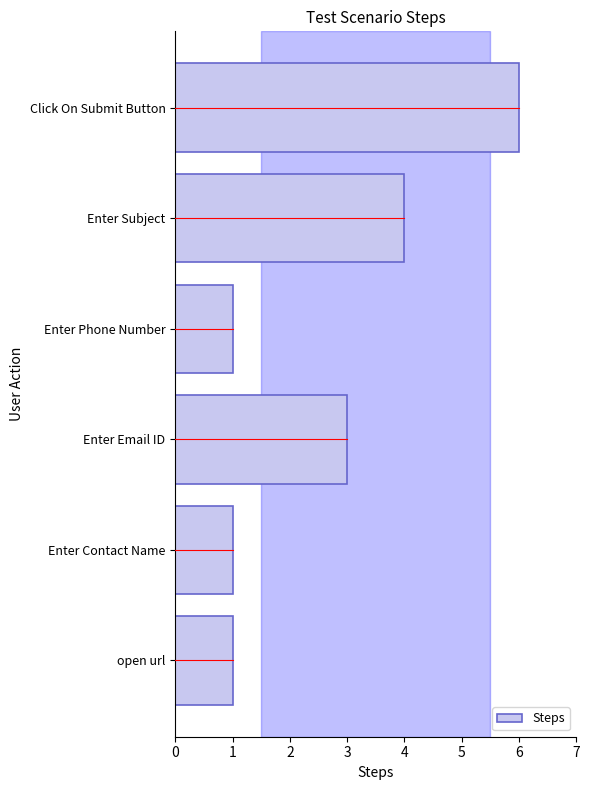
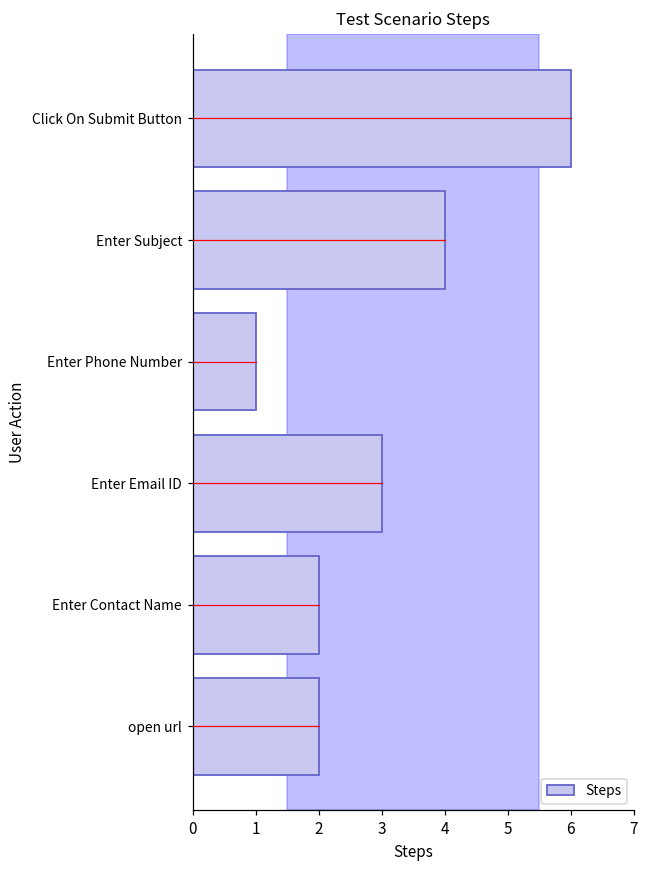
  {
    "Steps": {
      "Click On Submit Button": 6,
      "Enter Subject": 4,
      "Enter Phone Number": 1,
      "Enter Email ID": 3,
-     "Enter Contact Name": 1,
-     "open url": 1
+     "Enter Contact Name": 2,
+     "open url": 2
    }
  }
